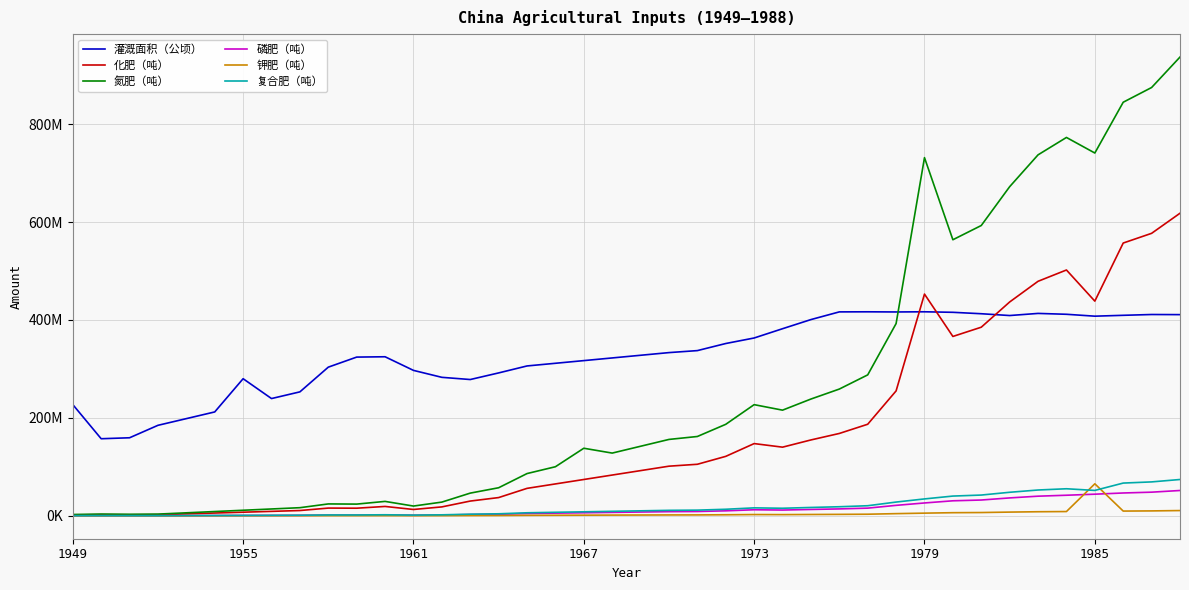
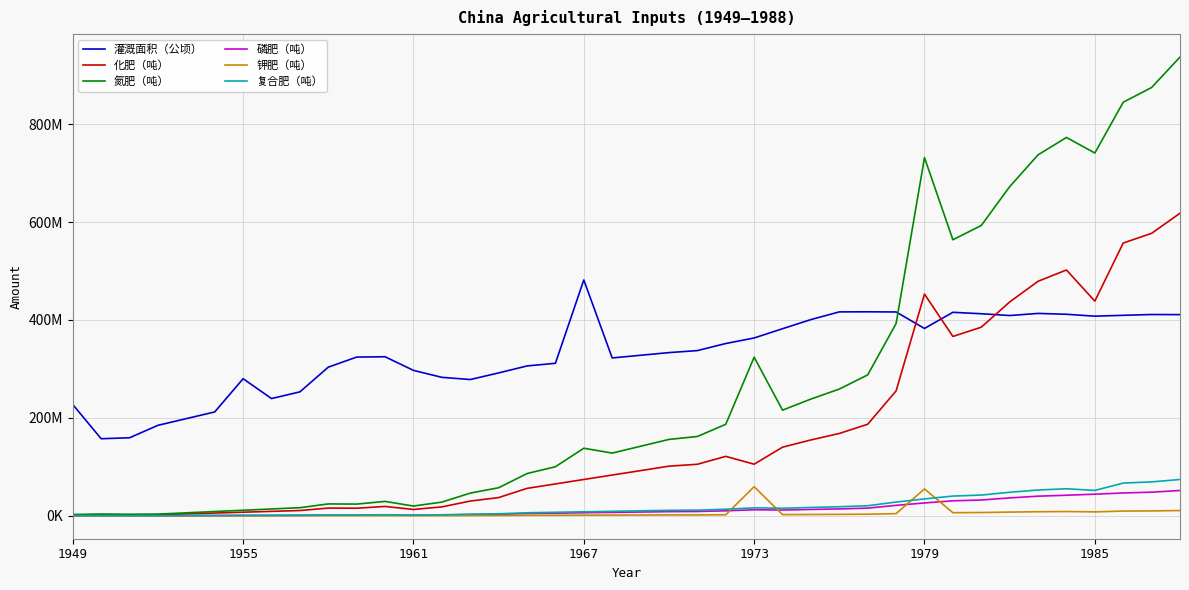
  {
    "灌溉面积（公顷）": {
      "1949": 230000000,
      "1955": 280000000,
      "1961": 300000000,
-     "1967": 320000000,
+     "1967": 480000000,
      "1973": 360000000,
-     "1979": 420000000,
+     "1979": 380000000,
      "1985": 410000000
    },
    "化肥（吨）": {
      "1961": 10000000,
      "1967": 70000000,
-     "1973": 150000000,
+     "1973": 110000000,
      "1979": 450000000,
      "1985": 440000000
    },
    "氮肥（吨）": {
      "1961": 20000000,
      "1967": 140000000,
-     "1973": 230000000,
+     "1973": 320000000,
      "1979": 730000000,
      "1985": 740000000
    },
    "磷肥（吨）": {
      "1979": 30000000,
      "1985": 40000000
    },
    "钾肥（吨）": {
-     "1973": 0,
-     "1979": 10000000,
-     "1985": 70000000
+     "1973": 60000000,
+     "1979": 50000000,
+     "1985": 10000000
    },
    "复合肥（吨）": {
      "1979": 30000000,
      "1985": 50000000
    }
  }
